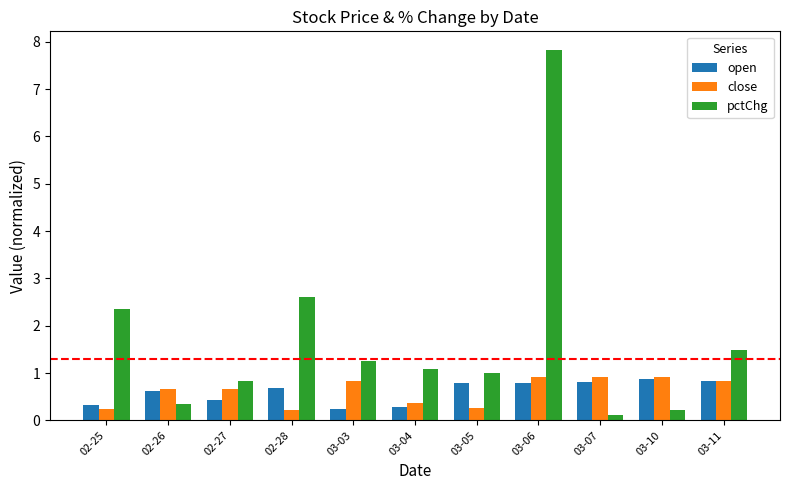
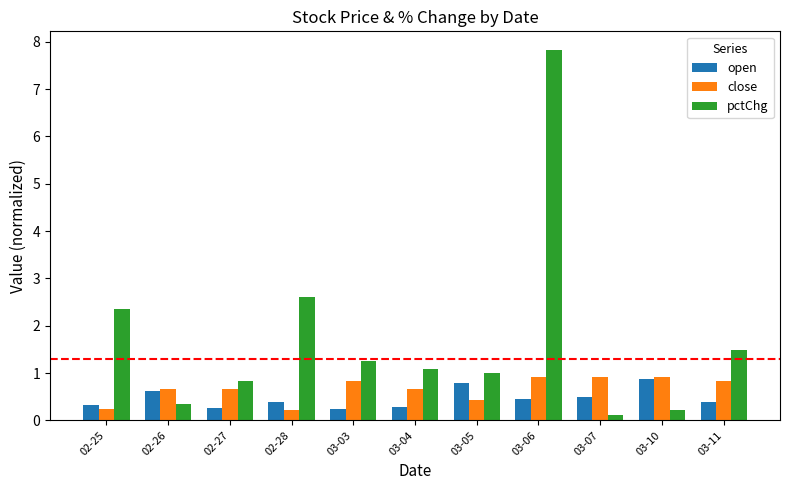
  {
    "open": {
      "02-25": 0.3,
      "02-26": 0.6,
-     "02-27": 0.4,
-     "02-28": 0.7,
+     "02-27": 0.3,
+     "02-28": 0.4,
      "03-03": 0.2,
      "03-04": 0.3,
      "03-05": 0.8,
-     "03-06": 0.8,
-     "03-07": 0.8,
+     "03-06": 0.5,
+     "03-07": 0.5,
      "03-10": 0.9,
-     "03-11": 0.8
+     "03-11": 0.4
    },
    "close": {
      "02-25": 0.2,
      "02-26": 0.7,
      "02-27": 0.7,
      "02-28": 0.2,
      "03-03": 0.8,
-     "03-04": 0.4,
-     "03-05": 0.3,
+     "03-04": 0.7,
+     "03-05": 0.4,
      "03-06": 0.9,
      "03-07": 0.9,
      "03-10": 0.9,
      "03-11": 0.8
    },
    "pctChg": {
      "02-25": 2.4,
      "02-26": 0.4,
      "02-27": 0.8,
      "02-28": 2.6,
      "03-03": 1.3,
      "03-04": 1.1,
      "03-05": 1.0,
      "03-06": 7.8,
      "03-07": 0.1,
      "03-10": 0.2,
      "03-11": 1.5
    }
  }
